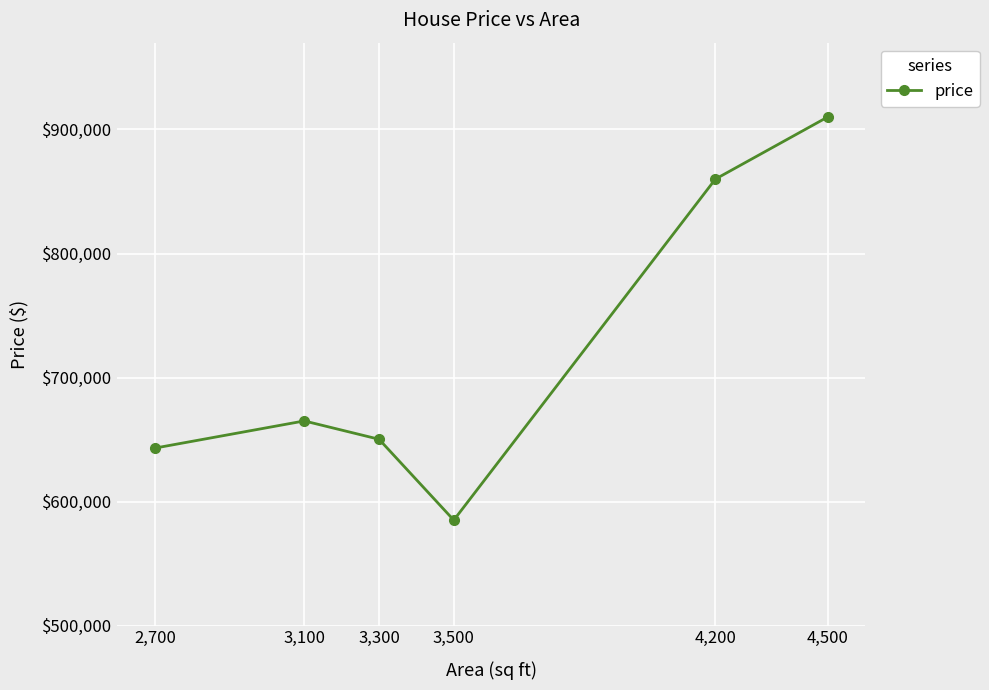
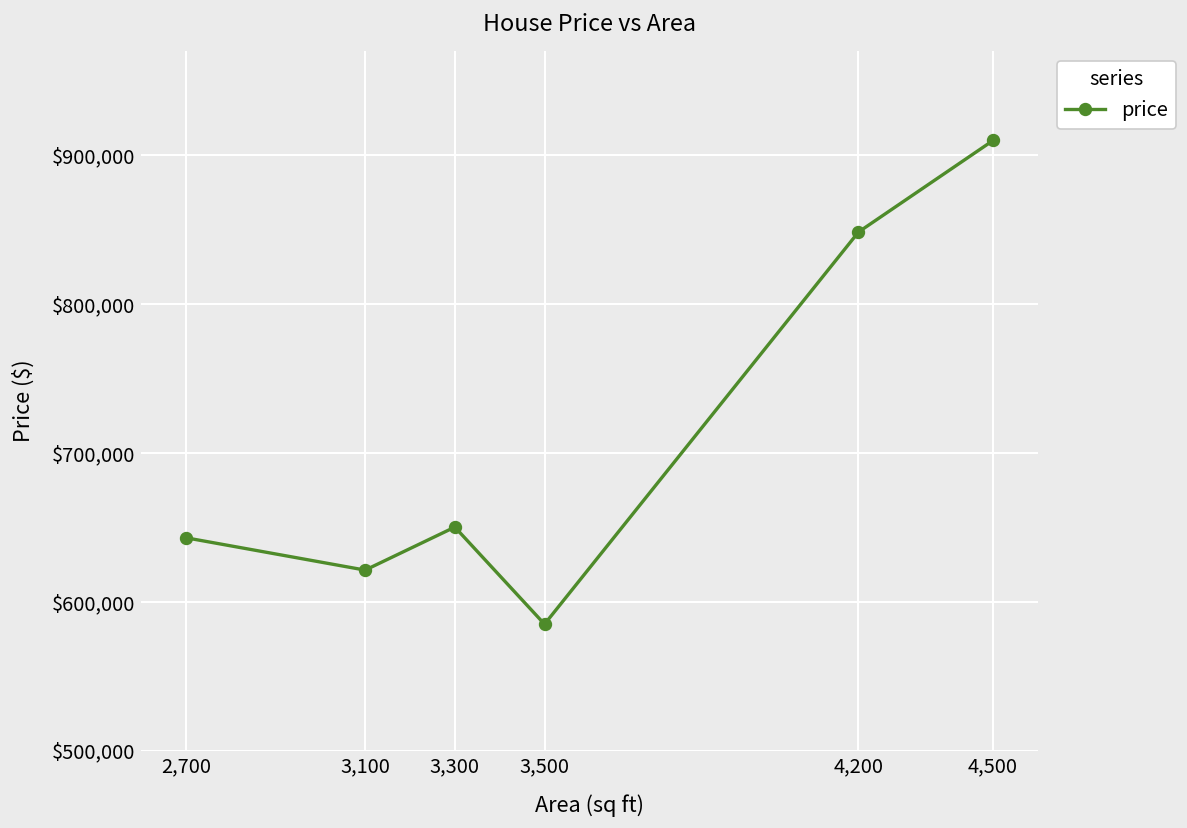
  {
    "2,700": "$643,000",
-   "3,100": "$665,000",
+   "3,100": "$621,000",
    "3,300": "$650,000",
    "3,500": "$585,000",
-   "4,200": "$860,000",
+   "4,200": "$848,000",
    "4,500": "$910,000"
  }
